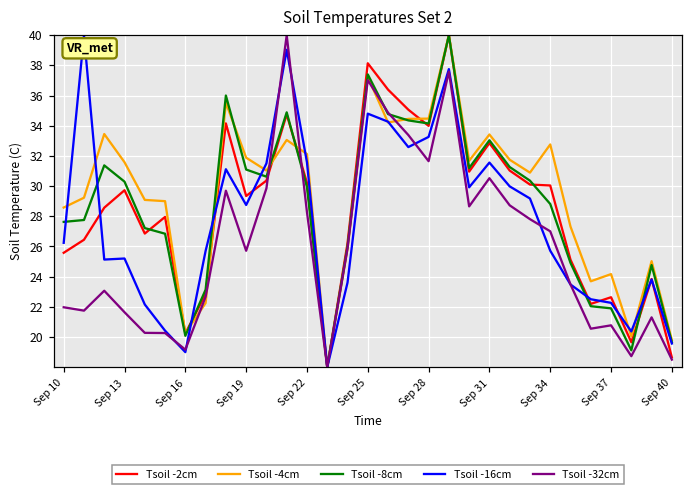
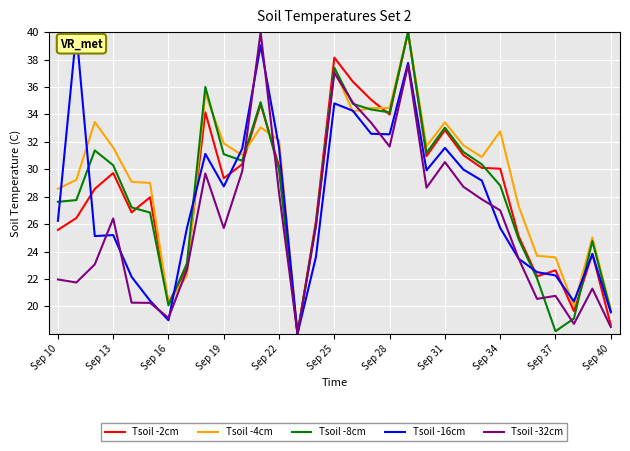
  {
    "Tsoil -2cm": {
      "Sep 10": 25.6,
      "Sep 13": 29.7,
      "Sep 19": 29.3,
      "Sep 22": 30.2,
      "Sep 25": 38.1,
      "Sep 31": 32.8,
      "Sep 34": 30.0,
      "Sep 37": 22.6
    },
    "Tsoil -4cm": {
      "Sep 10": 28.6,
      "Sep 13": 31.6,
      "Sep 19": 31.9,
      "Sep 22": 32.1,
      "Sep 28": 34.5,
      "Sep 31": 33.4,
      "Sep 34": 32.8,
-     "Sep 37": 24.2
+     "Sep 37": 23.6
    },
    "Tsoil -8cm": {
      "Sep 10": 27.6,
      "Sep 13": 30.3,
      "Sep 19": 31.1,
      "Sep 22": 29.9,
      "Sep 31": 33.0,
      "Sep 34": 28.8,
-     "Sep 37": 21.9
+     "Sep 37": 18.2
    },
    "Tsoil -16cm": {
      "Sep 10": 26.2,
      "Sep 13": 25.2,
      "Sep 19": 28.7,
      "Sep 22": 31.6,
      "Sep 25": 34.8,
-     "Sep 28": 33.3,
+     "Sep 28": 32.5,
      "Sep 31": 31.6,
      "Sep 34": 25.7,
      "Sep 37": 22.3
    },
    "Tsoil -32cm": {
      "Sep 10": 22.0,
-     "Sep 13": 21.6,
+     "Sep 13": 26.4,
      "Sep 19": 25.7,
      "Sep 22": 28.3,
      "Sep 25": 37.0,
      "Sep 28": 31.7,
      "Sep 31": 30.5,
      "Sep 34": 27.0,
      "Sep 37": 20.8
    }
  }
